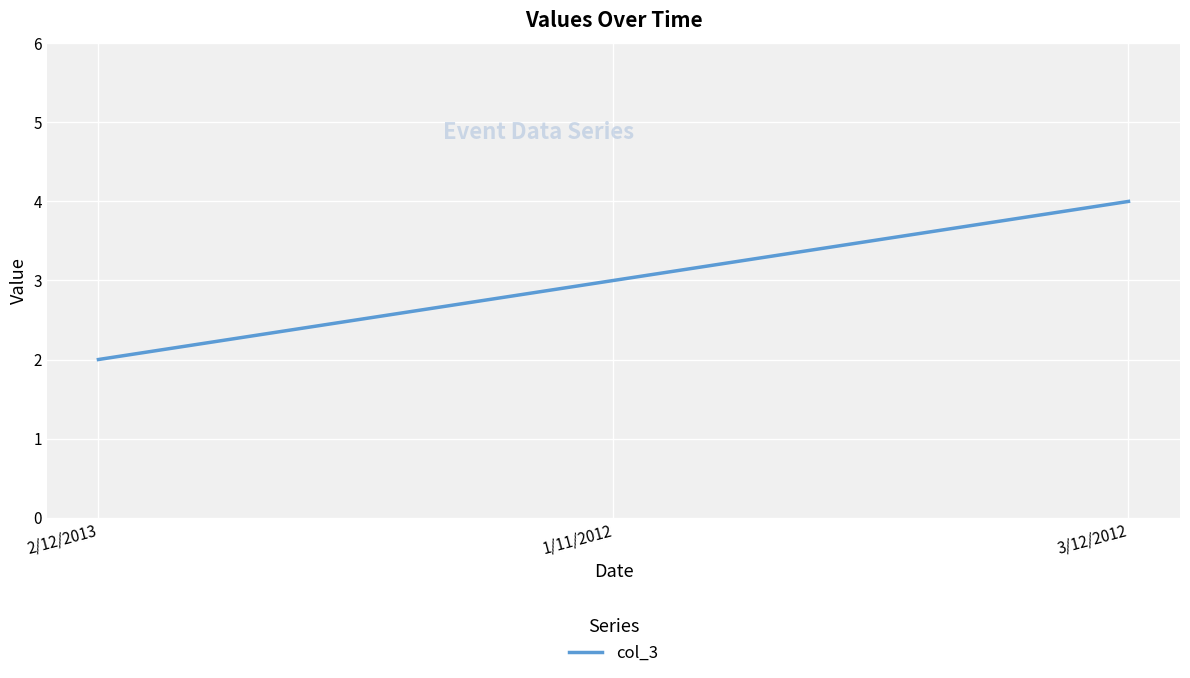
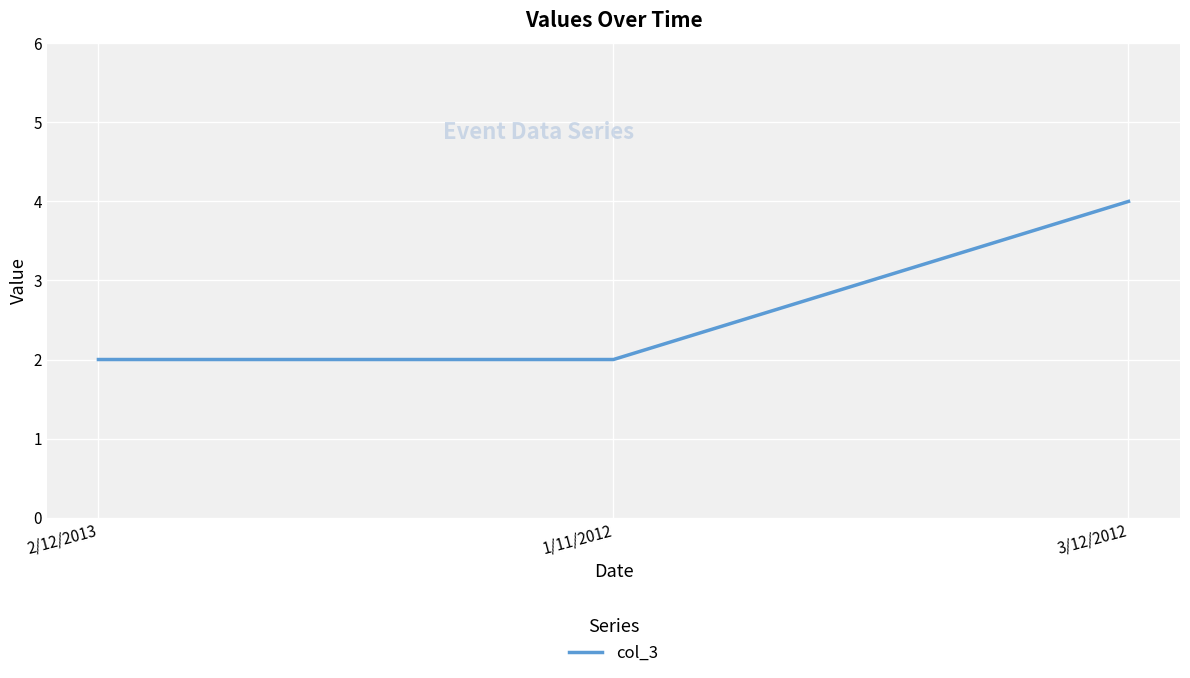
  {
    "2/12/2013": 2,
-   "1/11/2012": 3,
+   "1/11/2012": 2,
    "3/12/2012": 4
  }
